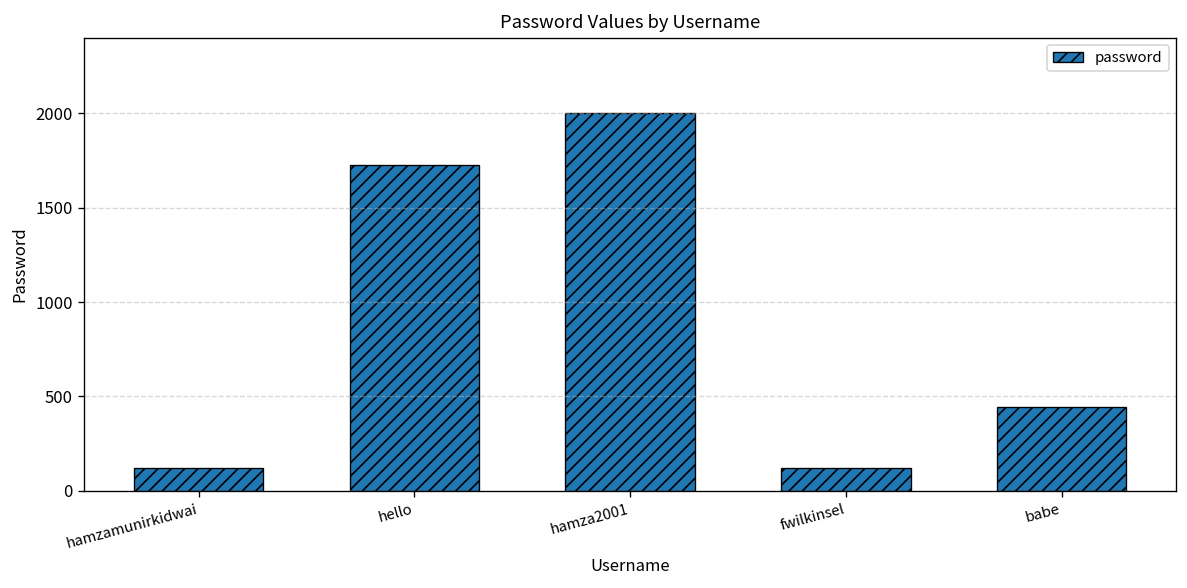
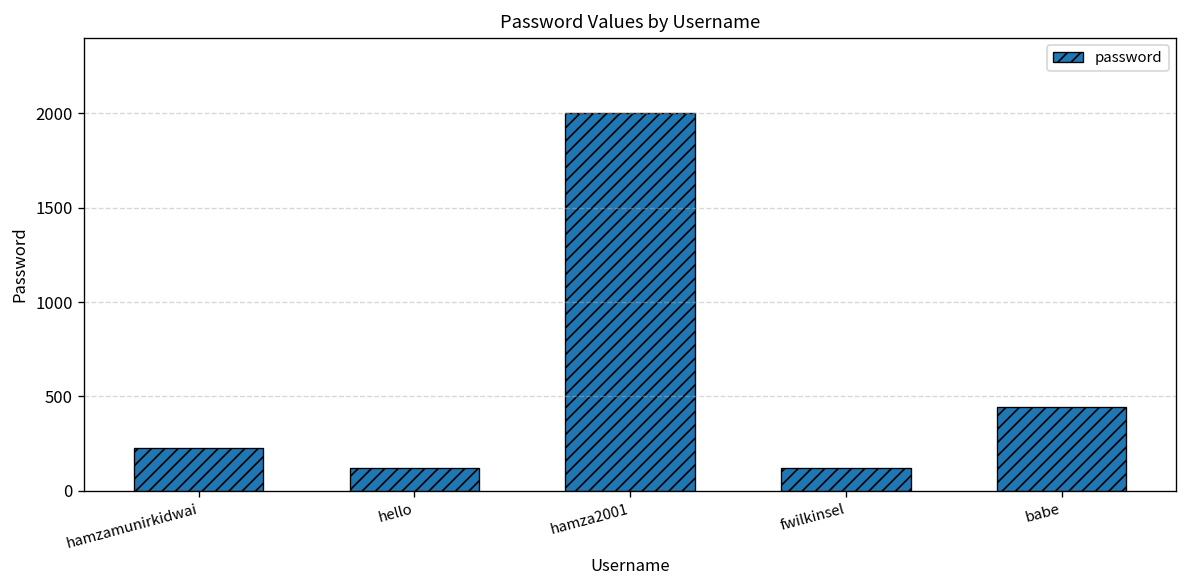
  {
-   "hamzamunirkidwai": 120,
-   "hello": 1730,
+   "hamzamunirkidwai": 230,
+   "hello": 120,
    "hamza2001": 2000,
    "fwilkinsel": 120,
    "babe": 450
  }
